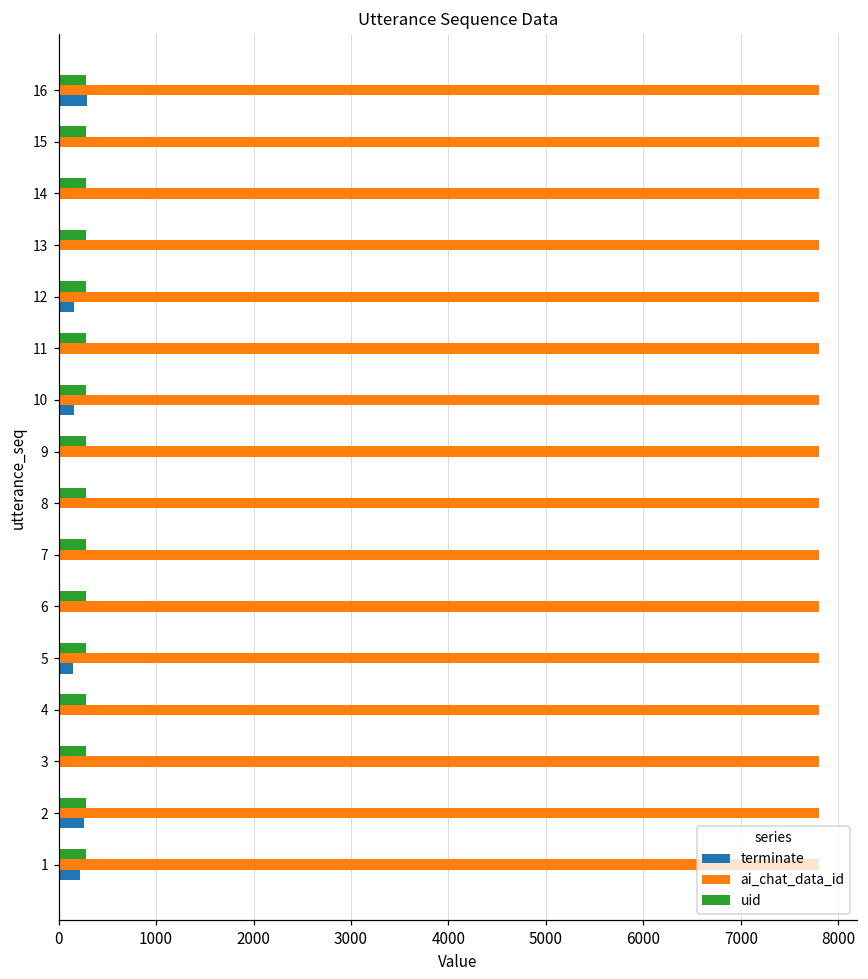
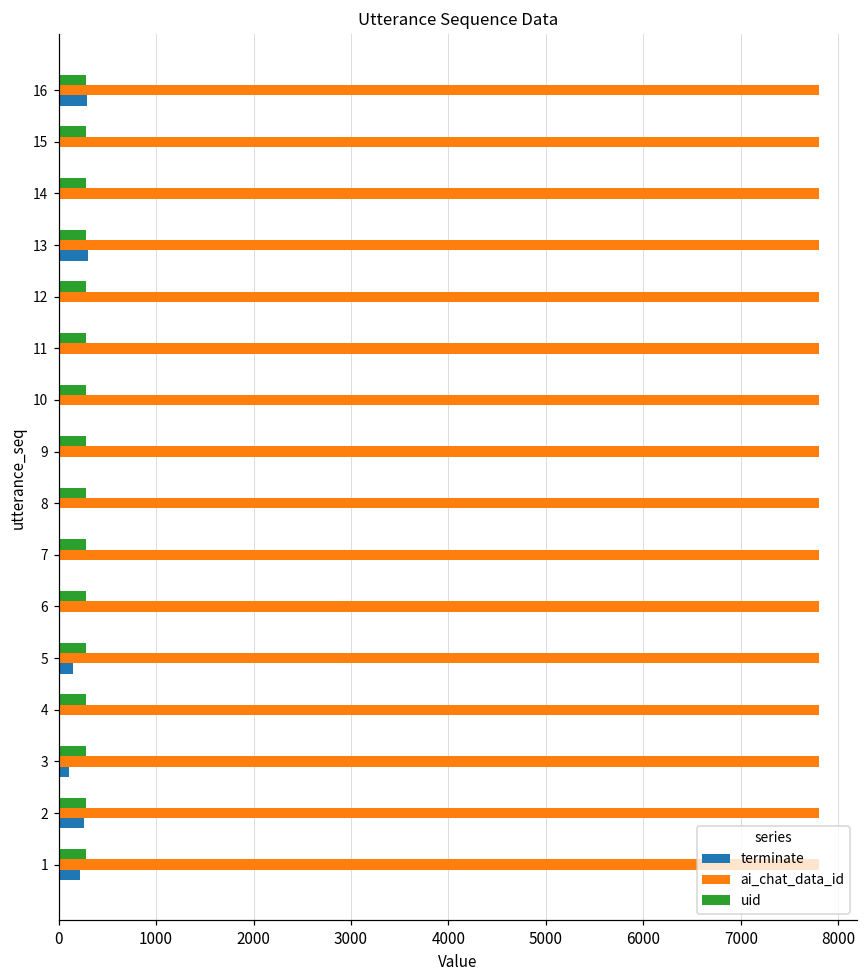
  {
    "terminate": {
      "16": 300,
      "15": 0,
      "14": 0,
-     "13": 0,
-     "12": 200,
+     "13": 300,
+     "12": 0,
      "11": 0,
-     "10": 200,
+     "10": 0,
      "9": 0,
      "8": 0,
      "7": 0,
      "6": 0,
      "5": 100,
      "4": 0,
-     "3": 0,
+     "3": 100,
      "2": 300,
      "1": 200
    },
    "ai_chat_data_id": {
      "16": 7800,
      "15": 7800,
      "14": 7800,
      "13": 7800,
      "12": 7800,
      "11": 7800,
      "10": 7800,
      "9": 7800,
      "8": 7800,
      "7": 7800,
      "6": 7800,
      "5": 7800,
      "4": 7800,
      "3": 7800,
      "2": 7800
    },
    "uid": {
      "16": 300,
      "15": 300,
      "14": 300,
      "13": 300,
      "12": 300,
      "11": 300,
      "10": 300,
      "9": 300,
      "8": 300,
      "7": 300,
      "6": 300,
      "5": 300,
      "4": 300,
      "3": 300,
      "2": 300,
      "1": 300
    }
  }
